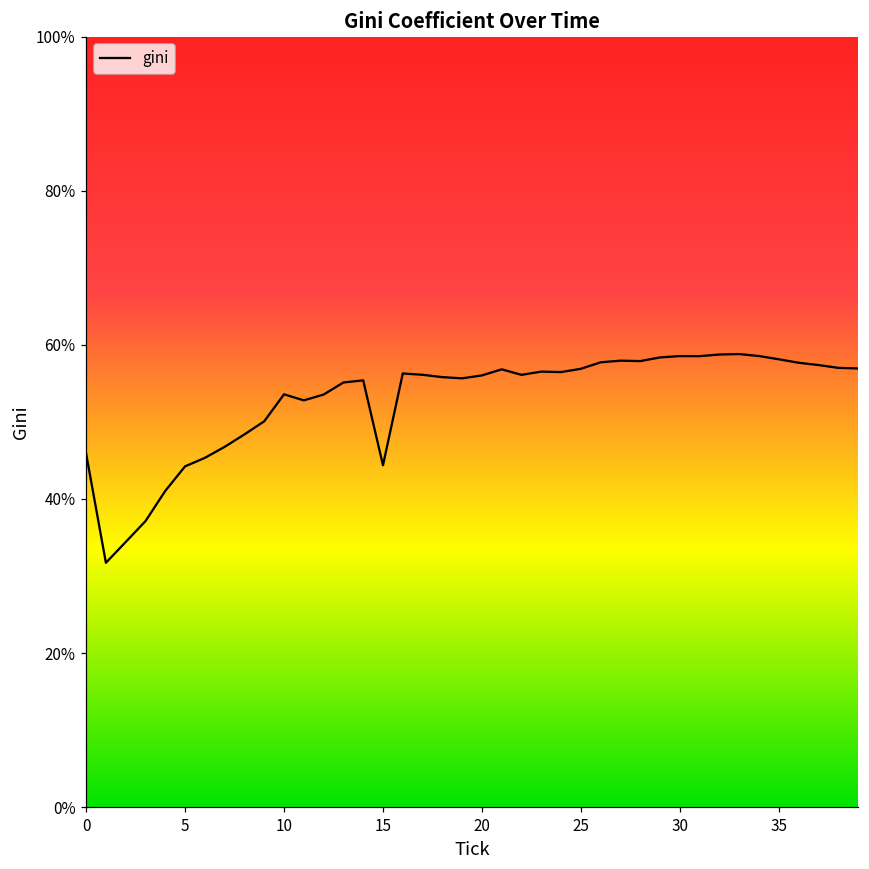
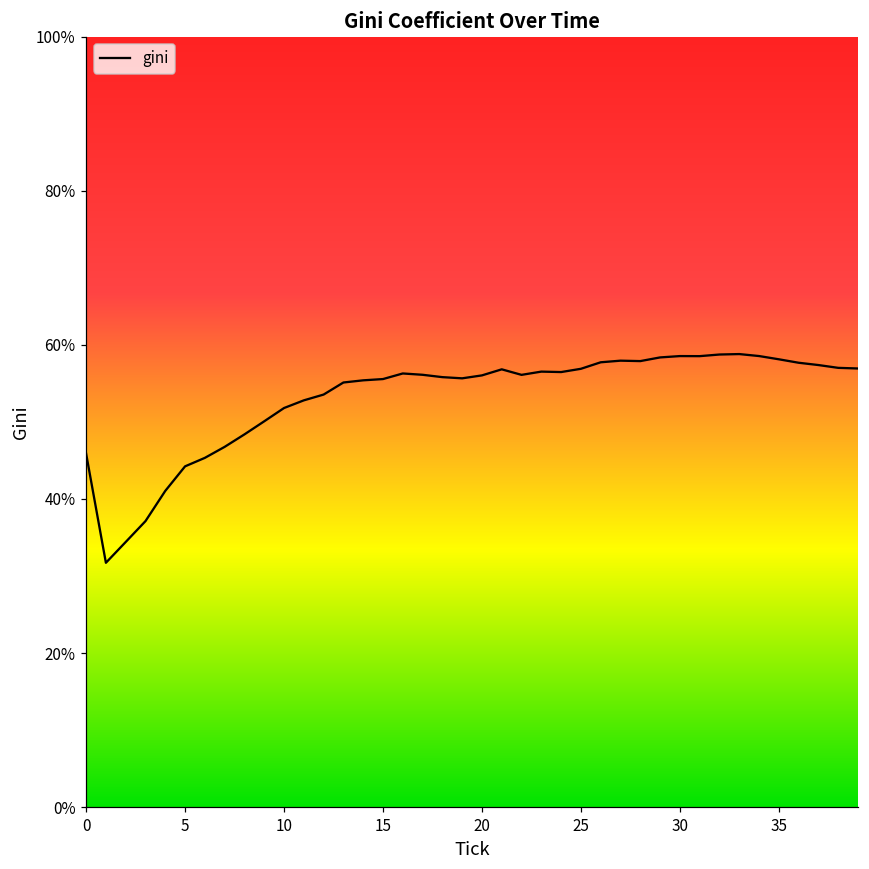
  {
    "0": "46%",
    "5": "44%",
-   "10": "54%",
-   "15": "44%",
+   "10": "52%",
+   "15": "56%",
    "20": "56%",
    "25": "57%",
    "30": "59%",
    "35": "58%"
  }
